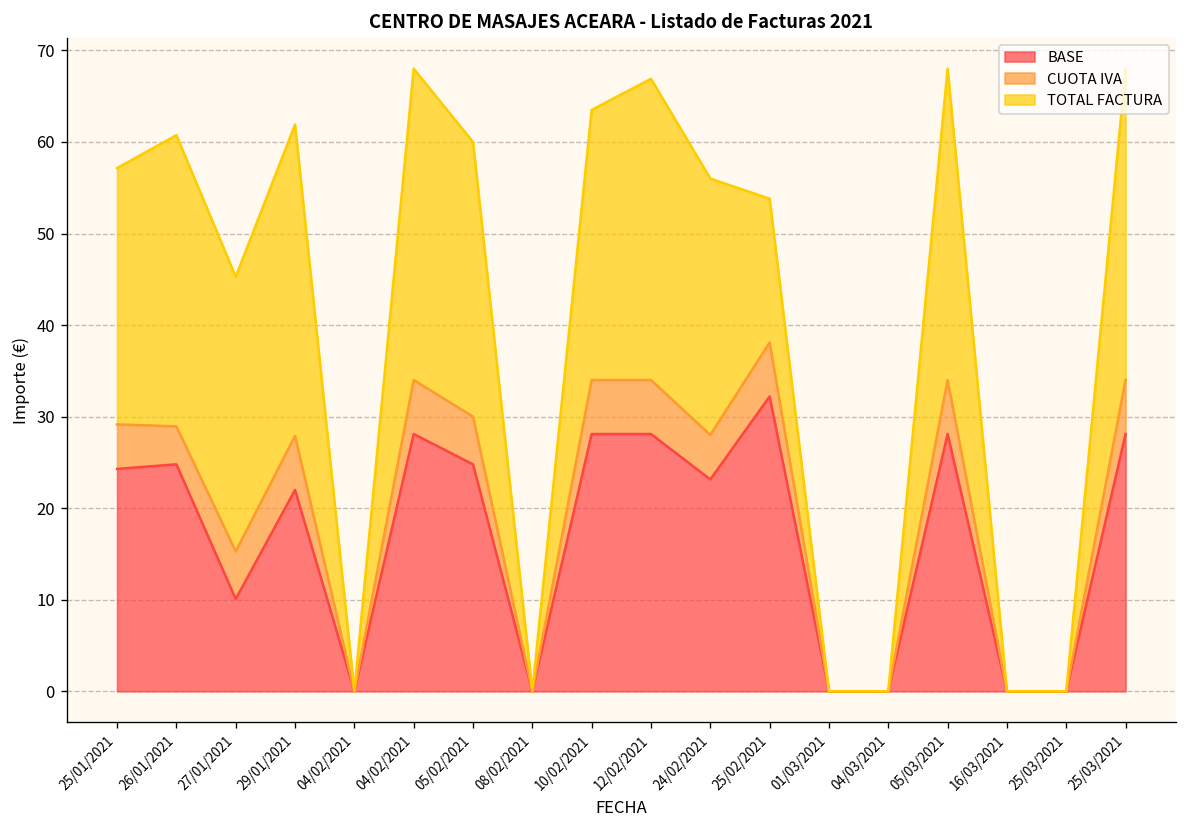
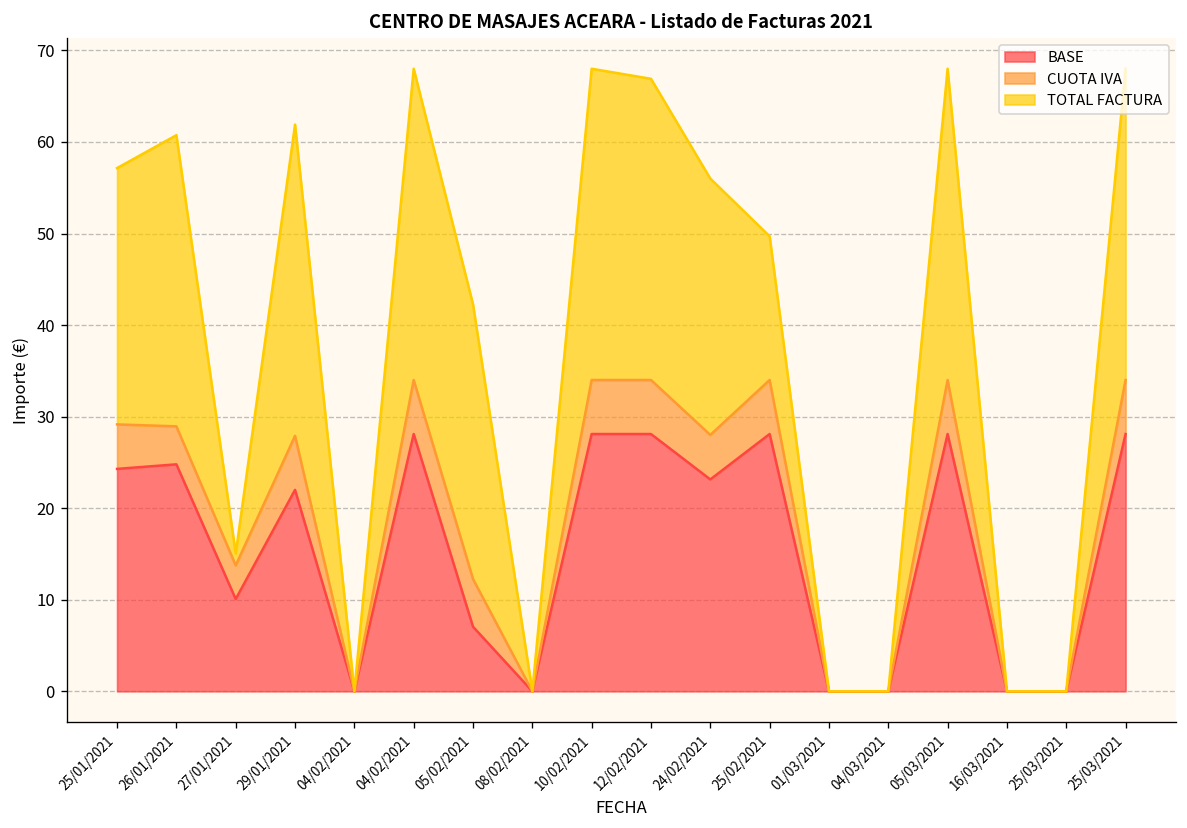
  {
    "BASE": {
      "25/01/2021": 24,
      "26/01/2021": 25,
      "27/01/2021": 10,
      "29/01/2021": 22,
-     "05/02/2021": 25,
+     "05/02/2021": 7,
      "10/02/2021": 28,
      "12/02/2021": 28,
      "24/02/2021": 23,
-     "25/02/2021": 32,
+     "25/02/2021": 28,
      "05/03/2021": 28
    },
    "CUOTA IVA": {
      "25/01/2021": 5,
      "26/01/2021": 4,
-     "27/01/2021": 5,
+     "27/01/2021": 4,
      "29/01/2021": 6,
      "05/02/2021": 5,
      "10/02/2021": 6,
      "12/02/2021": 6,
      "24/02/2021": 5,
      "25/02/2021": 6,
      "05/03/2021": 6
    },
    "TOTAL FACTURA": {
      "25/01/2021": 28,
      "26/01/2021": 32,
-     "27/01/2021": 30,
+     "27/01/2021": 1,
      "29/01/2021": 34,
      "05/02/2021": 30,
-     "10/02/2021": 30,
+     "10/02/2021": 34,
      "12/02/2021": 33,
      "24/02/2021": 28,
      "25/02/2021": 16,
      "05/03/2021": 34
    }
  }
